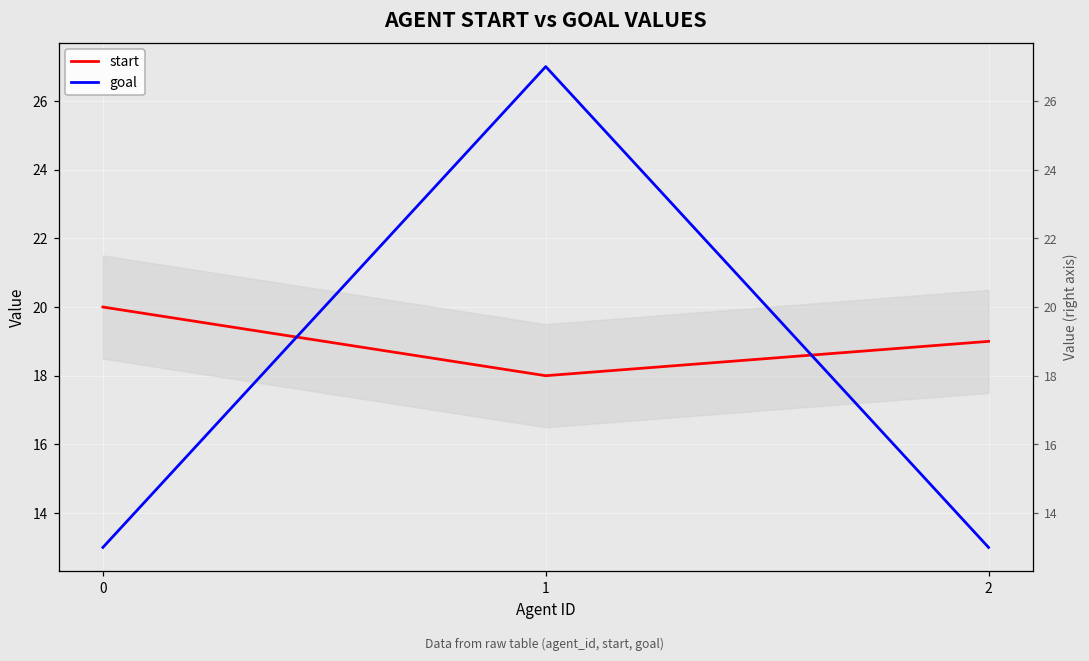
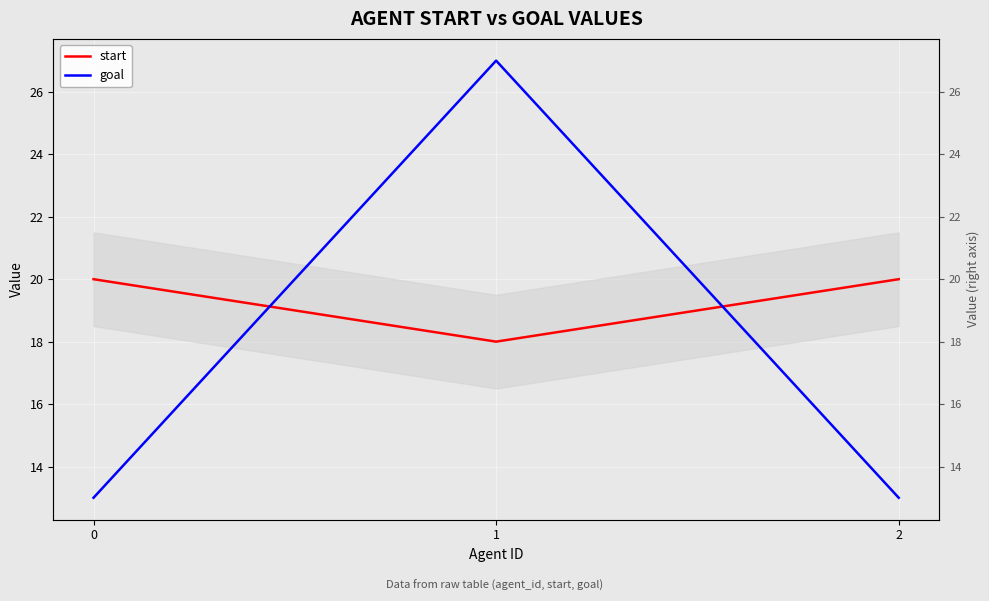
  {
    "start": {
      "0": 20,
      "1": 18,
-     "2": 19
+     "2": 20
    },
    "goal": {
      "0": 13,
      "1": 27,
      "2": 13
    }
  }
